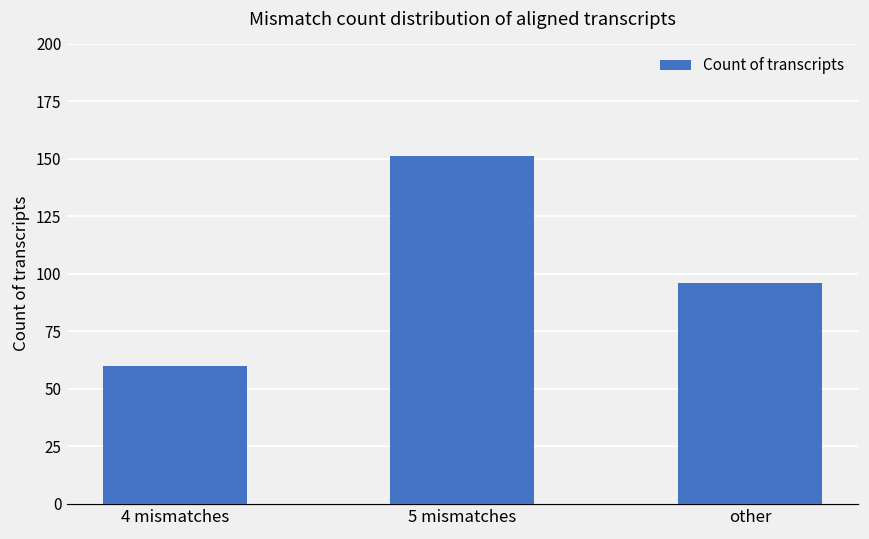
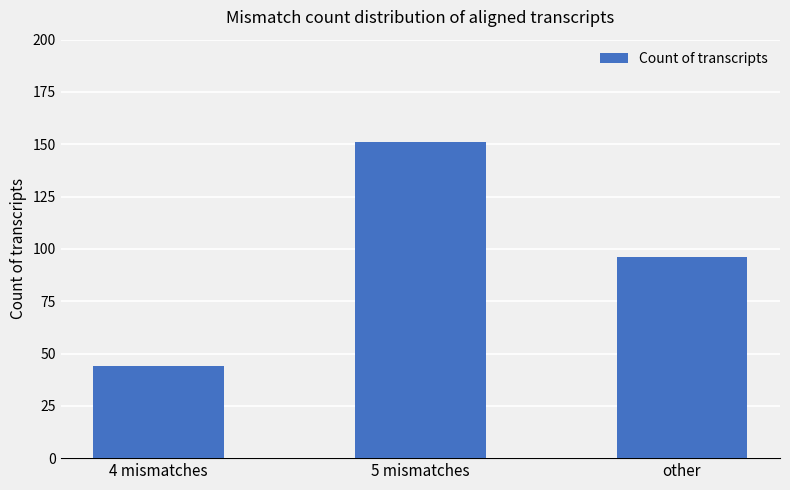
  {
-   "4 mismatches": 60,
+   "4 mismatches": 44,
    "5 mismatches": 151,
    "other": 96
  }
